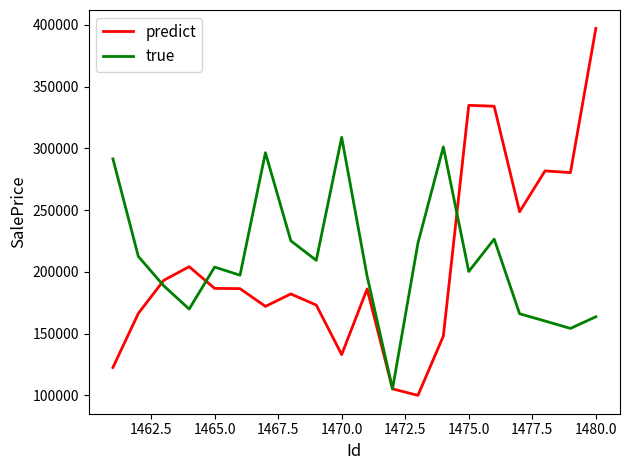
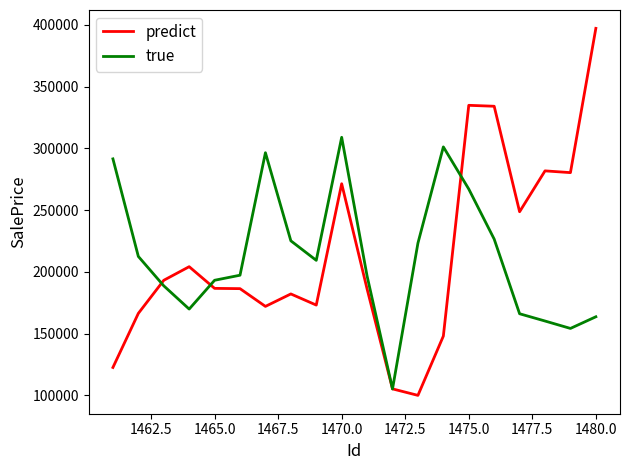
  {
    "predict": {
      "1465.0": 187000,
-     "1470.0": 133000,
+     "1470.0": 271000,
      "1475.0": 335000,
      "1480.0": 397000
    },
    "true": {
-     "1465.0": 204000,
+     "1465.0": 193000,
      "1470.0": 309000,
-     "1475.0": 200000,
+     "1475.0": 267000,
      "1480.0": 164000
    }
  }
